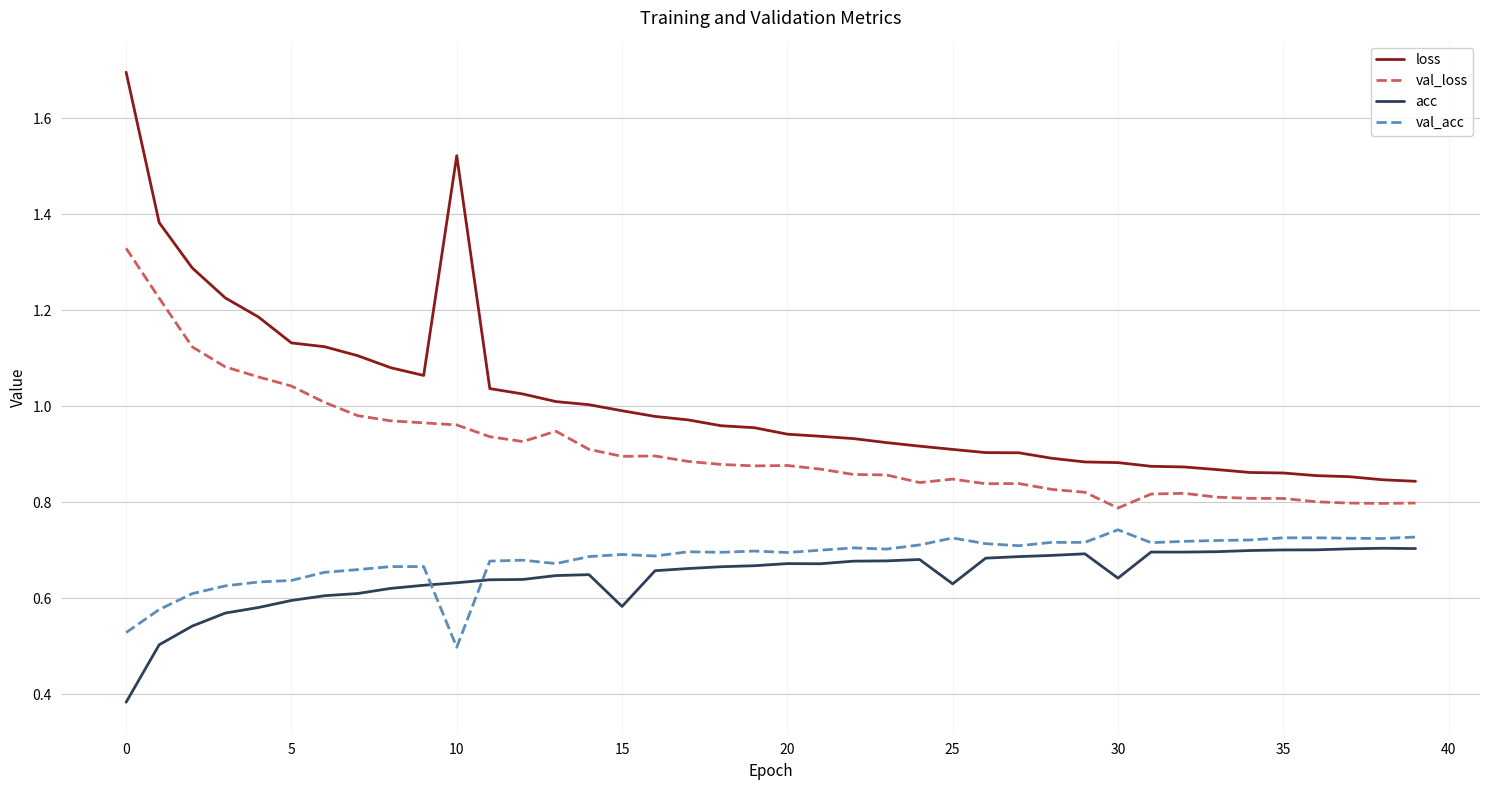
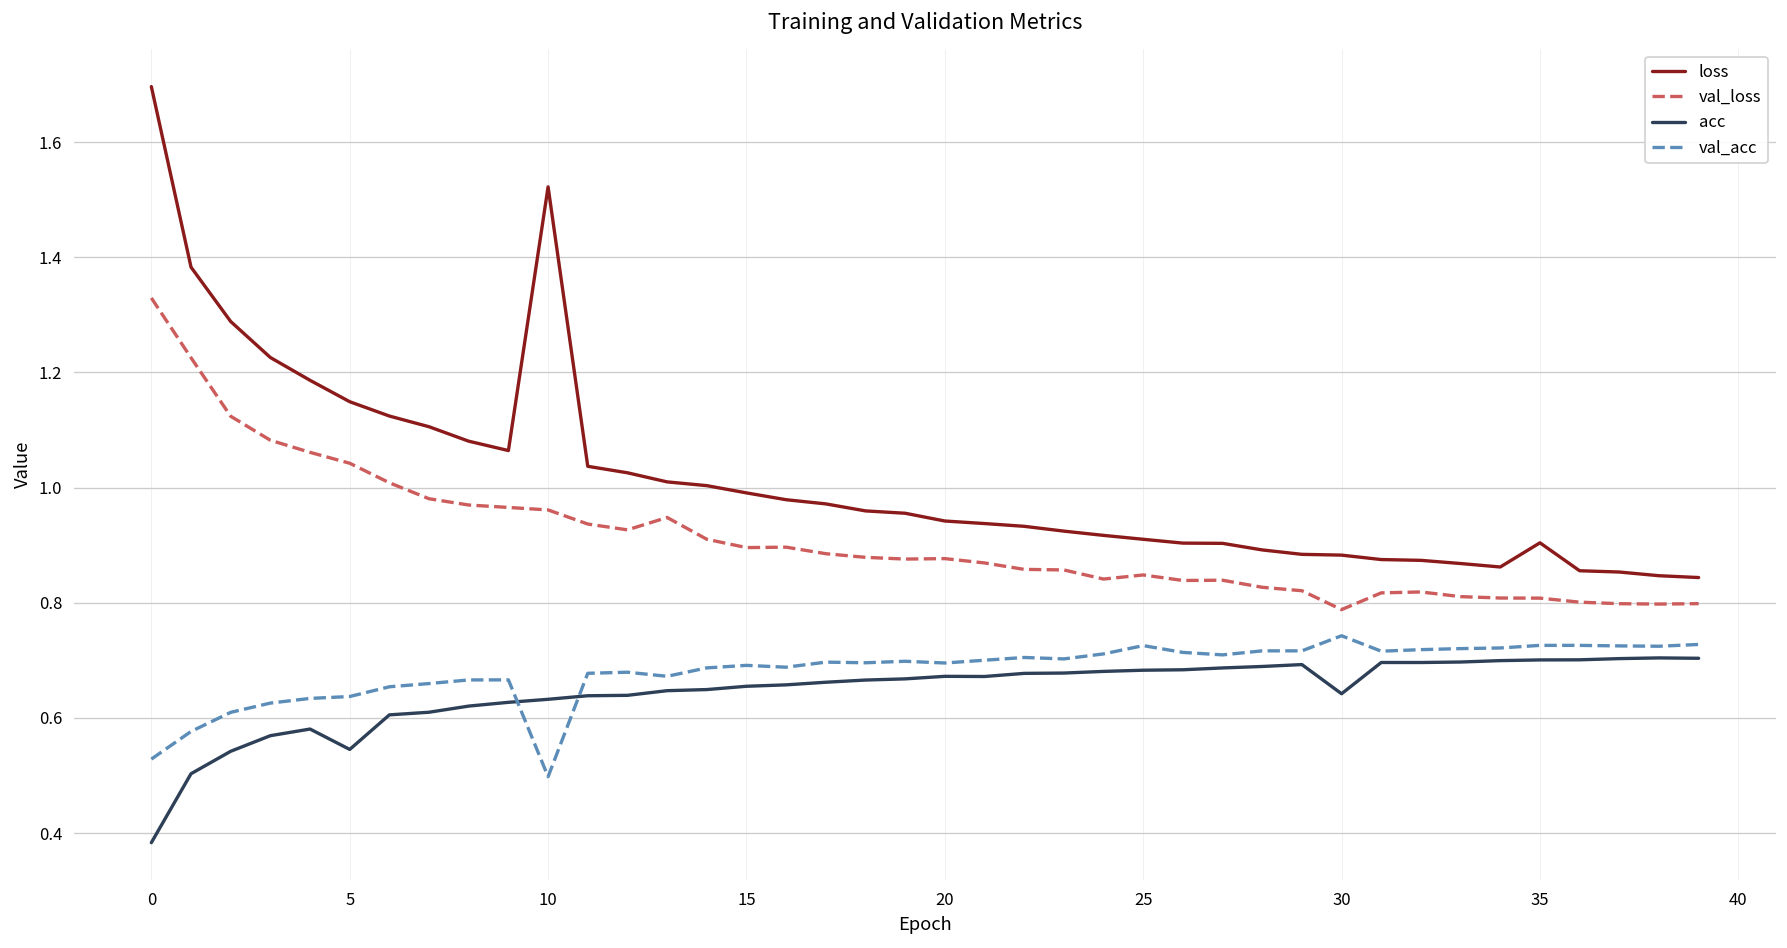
  {
    "loss": {
      "0": 1.70,
-     "5": 1.13,
+     "5": 1.15,
      "10": 1.52,
      "15": 0.99,
      "20": 0.94,
      "25": 0.91,
      "30": 0.88,
-     "35": 0.86
+     "35": 0.90
    },
    "val_loss": {
      "0": 1.33,
      "5": 1.04,
      "10": 0.96,
      "15": 0.90,
      "20": 0.88,
      "25": 0.85,
      "30": 0.79,
      "35": 0.81
    },
    "acc": {
      "0": 0.38,
-     "5": 0.60,
+     "5": 0.55,
      "10": 0.63,
-     "15": 0.58,
+     "15": 0.65,
      "20": 0.67,
-     "25": 0.63,
+     "25": 0.68,
      "30": 0.64,
      "35": 0.70
    },
    "val_acc": {
      "0": 0.53,
      "5": 0.64,
      "10": 0.50,
      "15": 0.69,
      "20": 0.70,
      "25": 0.73,
      "30": 0.74,
      "35": 0.73
    }
  }
